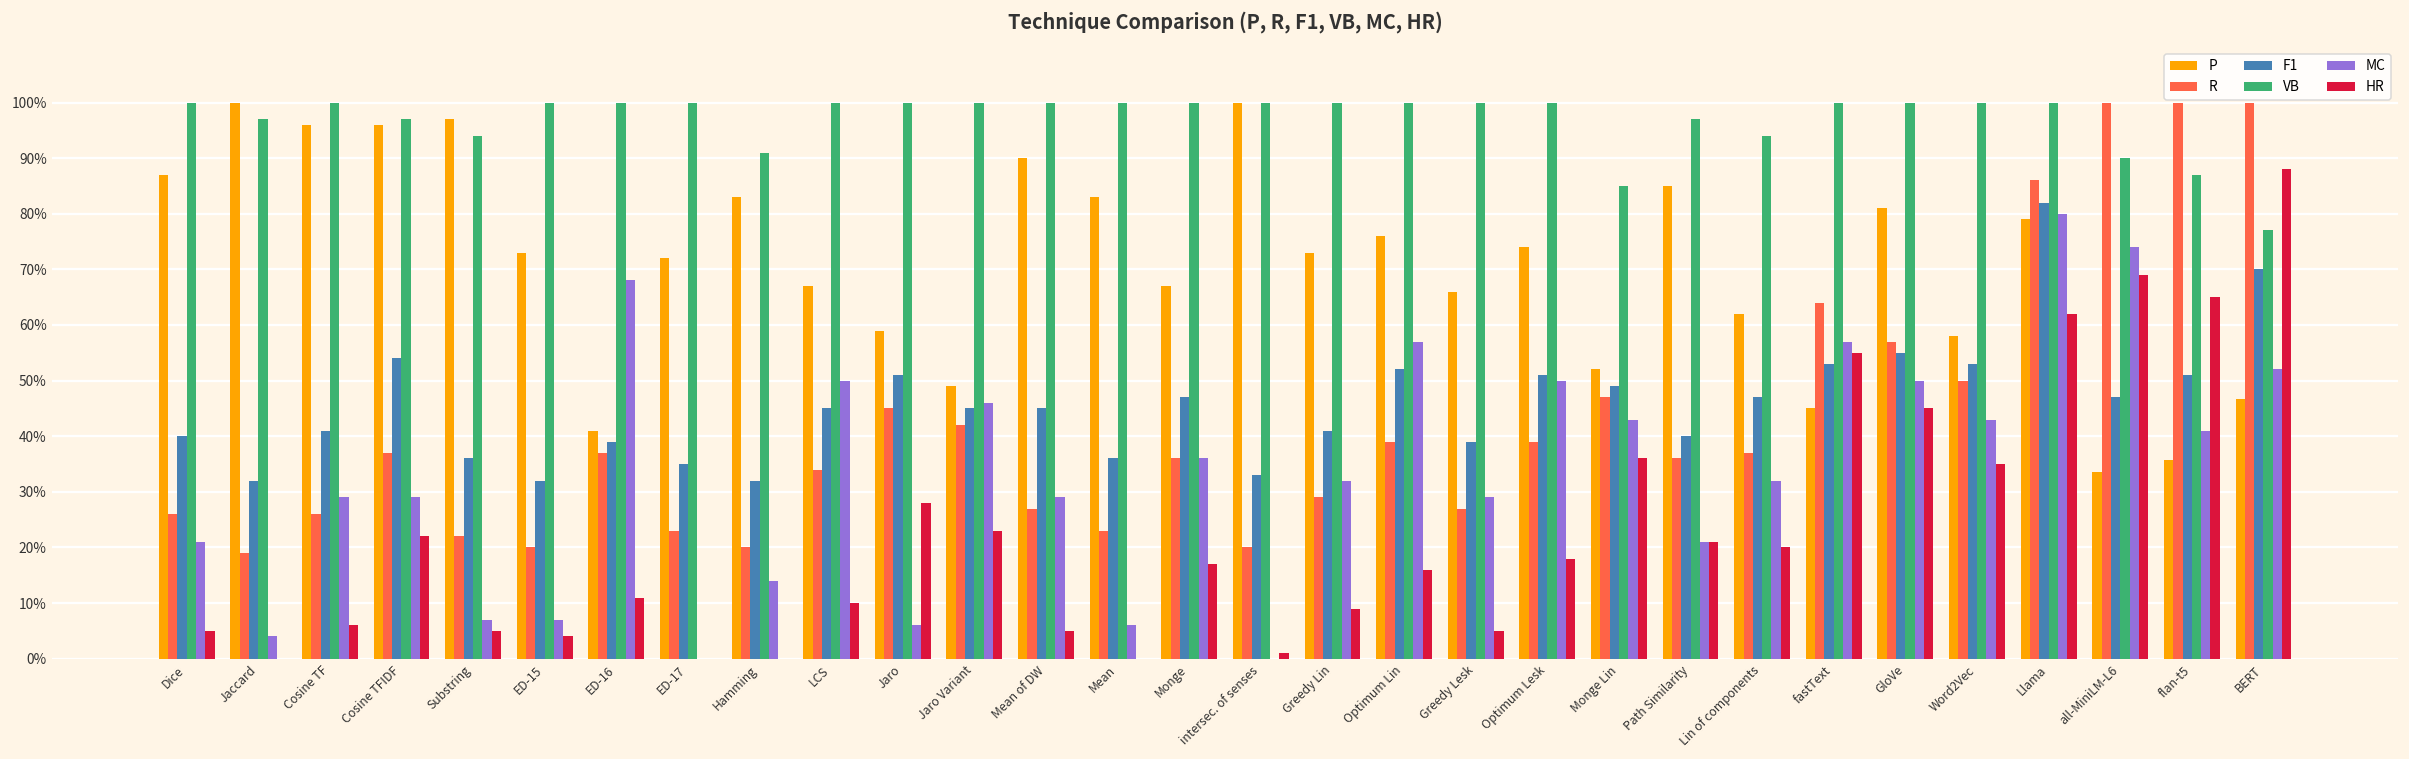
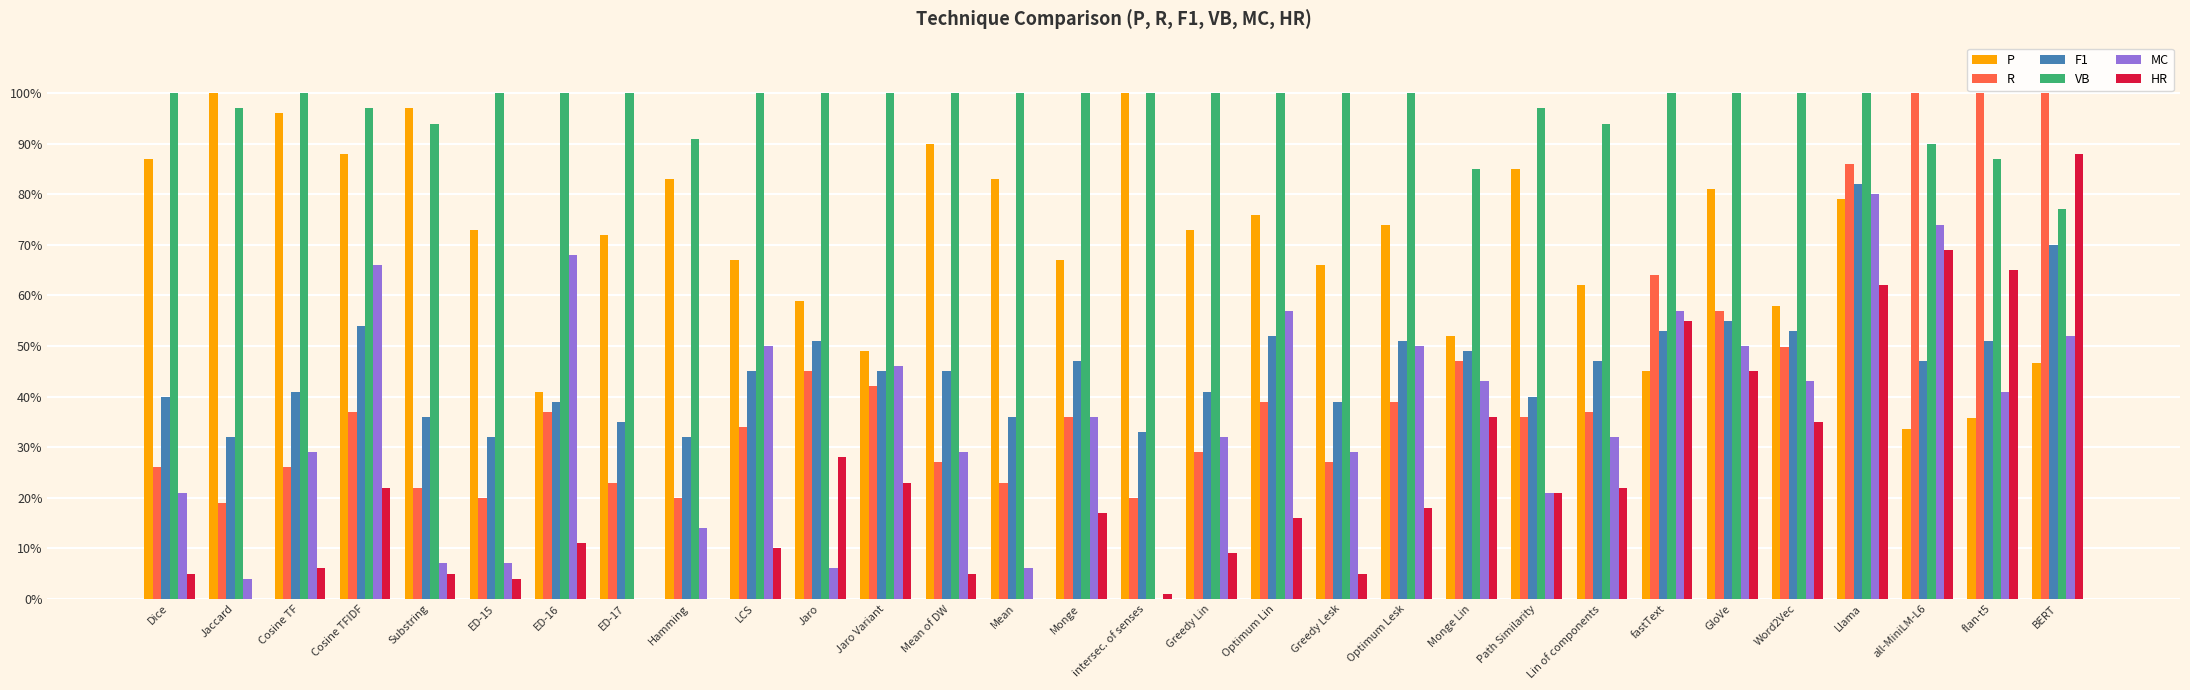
  {
    "P": {
      "Dice": "87%",
      "Jaccard": "100%",
      "Cosine TF": "96%",
-     "Cosine TFIDF": "96%",
+     "Cosine TFIDF": "88%",
      "Substring": "97%",
      "ED-15": "73%",
      "ED-16": "41%",
      "ED-17": "72%",
      "Hamming": "83%",
      "LCS": "67%",
      "Jaro": "59%",
      "Jaro Variant": "49%",
      "Mean of DW": "90%",
      "Mean": "83%",
      "Monge": "67%",
      "intersec. of senses": "100%",
      "Greedy Lin": "73%",
      "Optimum Lin": "76%",
      "Greedy Lesk": "66%",
      "Optimum Lesk": "74%",
      "Monge Lin": "52%",
      "Path Similarity": "85%",
      "Lin of components": "62%",
      "fastText": "45%",
      "GloVe": "81%",
      "Word2Vec": "58%",
      "Llama": "79%",
      "all-MiniLM-L6": "34%",
      "flan-t5": "36%",
      "BERT": "47%"
    },
    "R": {
      "Dice": "26%",
      "Jaccard": "19%",
      "Cosine TF": "26%",
      "Cosine TFIDF": "37%",
      "Substring": "22%",
      "ED-15": "20%",
      "ED-16": "37%",
      "ED-17": "23%",
      "Hamming": "20%",
      "LCS": "34%",
      "Jaro": "45%",
      "Jaro Variant": "42%",
      "Mean of DW": "27%",
      "Mean": "23%",
      "Monge": "36%",
      "intersec. of senses": "20%",
      "Greedy Lin": "29%",
      "Optimum Lin": "39%",
      "Greedy Lesk": "27%",
      "Optimum Lesk": "39%",
      "Monge Lin": "47%",
      "Path Similarity": "36%",
      "Lin of components": "37%",
      "fastText": "64%",
      "GloVe": "57%",
      "Word2Vec": "50%",
      "Llama": "86%",
      "all-MiniLM-L6": "100%",
      "flan-t5": "100%",
      "BERT": "100%"
    },
    "F1": {
      "Dice": "40%",
      "Jaccard": "32%",
      "Cosine TF": "41%",
      "Cosine TFIDF": "54%",
      "Substring": "36%",
      "ED-15": "32%",
      "ED-16": "39%",
      "ED-17": "35%",
      "Hamming": "32%",
      "LCS": "45%",
      "Jaro": "51%",
      "Jaro Variant": "45%",
      "Mean of DW": "45%",
      "Mean": "36%",
      "Monge": "47%",
      "intersec. of senses": "33%",
      "Greedy Lin": "41%",
      "Optimum Lin": "52%",
      "Greedy Lesk": "39%",
      "Optimum Lesk": "51%",
      "Monge Lin": "49%",
      "Path Similarity": "40%",
      "Lin of components": "47%",
      "fastText": "53%",
      "GloVe": "55%",
      "Word2Vec": "53%",
      "Llama": "82%",
      "all-MiniLM-L6": "47%",
      "flan-t5": "51%",
      "BERT": "70%"
    },
    "VB": {
      "Dice": "100%",
      "Jaccard": "97%",
      "Cosine TF": "100%",
      "Cosine TFIDF": "97%",
      "Substring": "94%",
      "ED-15": "100%",
      "ED-16": "100%",
      "ED-17": "100%",
      "Hamming": "91%",
      "LCS": "100%",
      "Jaro": "100%",
      "Jaro Variant": "100%",
      "Mean of DW": "100%",
      "Mean": "100%",
      "Monge": "100%",
      "intersec. of senses": "100%",
      "Greedy Lin": "100%",
      "Optimum Lin": "100%",
      "Greedy Lesk": "100%",
      "Optimum Lesk": "100%",
      "Monge Lin": "85%",
      "Path Similarity": "97%",
      "Lin of components": "94%",
      "fastText": "100%",
      "GloVe": "100%",
      "Word2Vec": "100%",
      "Llama": "100%",
      "all-MiniLM-L6": "90%",
      "flan-t5": "87%",
      "BERT": "77%"
    },
    "MC": {
      "Dice": "21%",
      "Jaccard": "4%",
      "Cosine TF": "29%",
-     "Cosine TFIDF": "29%",
+     "Cosine TFIDF": "66%",
      "Substring": "7%",
      "ED-15": "7%",
      "ED-16": "68%",
      "ED-17": "0%",
      "Hamming": "14%",
      "LCS": "50%",
      "Jaro": "6%",
      "Jaro Variant": "46%",
      "Mean of DW": "29%",
      "Mean": "6%",
      "Monge": "36%",
      "intersec. of senses": "0%",
      "Greedy Lin": "32%",
      "Optimum Lin": "57%",
      "Greedy Lesk": "29%",
      "Optimum Lesk": "50%",
      "Monge Lin": "43%",
      "Path Similarity": "21%",
      "Lin of components": "32%",
      "fastText": "57%",
      "GloVe": "50%",
      "Word2Vec": "43%",
      "Llama": "80%",
      "all-MiniLM-L6": "74%",
      "flan-t5": "41%",
      "BERT": "52%"
    },
    "HR": {
      "Dice": "5%",
      "Jaccard": "0%",
      "Cosine TF": "6%",
      "Cosine TFIDF": "22%",
      "Substring": "5%",
      "ED-15": "4%",
      "ED-16": "11%",
      "ED-17": "0%",
      "Hamming": "0%",
      "LCS": "10%",
      "Jaro": "28%",
      "Jaro Variant": "23%",
      "Mean of DW": "5%",
      "Mean": "0%",
      "Monge": "17%",
      "intersec. of senses": "1%",
      "Greedy Lin": "9%",
      "Optimum Lin": "16%",
      "Greedy Lesk": "5%",
      "Optimum Lesk": "18%",
      "Monge Lin": "36%",
      "Path Similarity": "21%",
-     "Lin of components": "20%",
+     "Lin of components": "22%",
      "fastText": "55%",
      "GloVe": "45%",
      "Word2Vec": "35%",
      "Llama": "62%",
      "all-MiniLM-L6": "69%",
      "flan-t5": "65%",
      "BERT": "88%"
    }
  }
